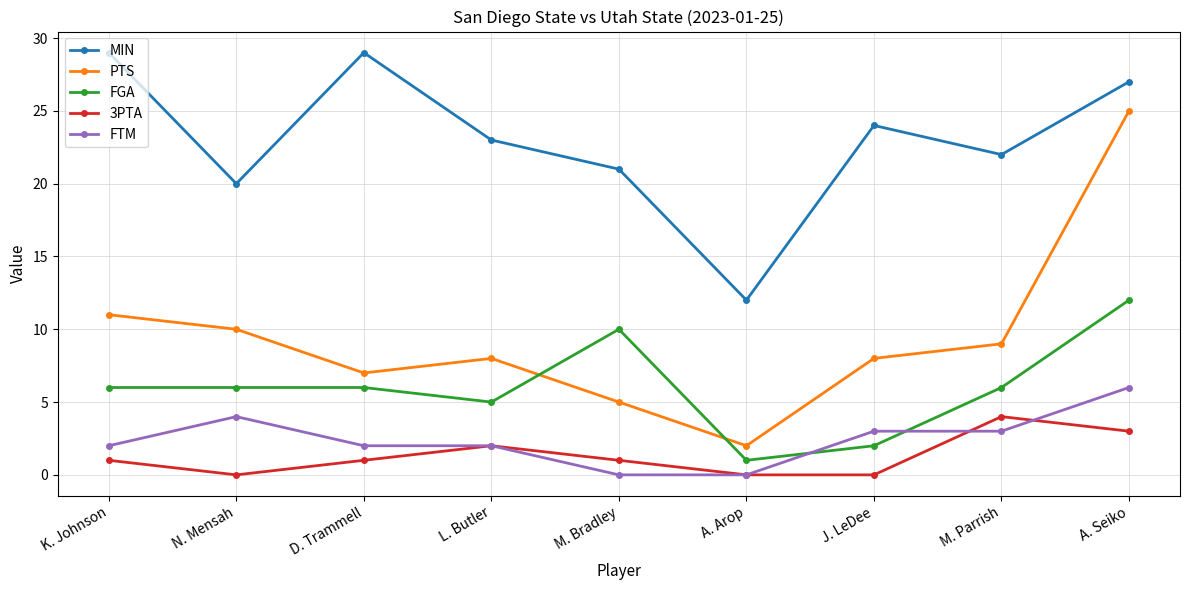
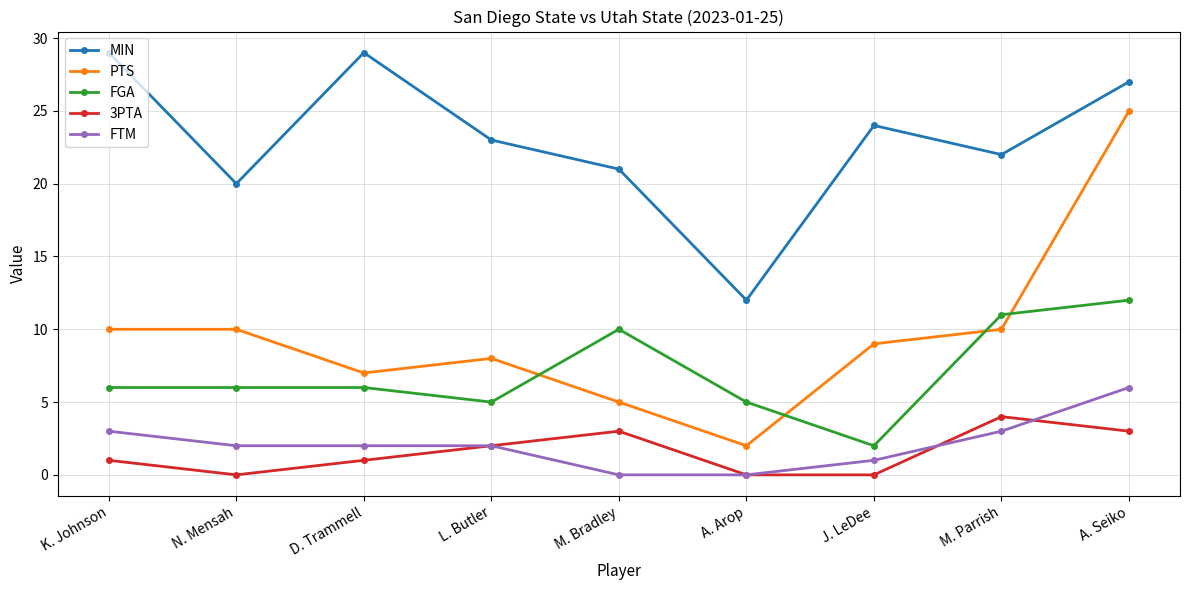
  {
    "MIN": {
      "N. Mensah": 20,
      "D. Trammell": 29,
      "L. Butler": 23,
      "M. Bradley": 21,
      "A. Arop": 12,
      "J. LeDee": 24,
      "M. Parrish": 22,
      "A. Seiko": 27
    },
    "PTS": {
-     "K. Johnson": 11,
+     "K. Johnson": 10,
      "N. Mensah": 10,
      "D. Trammell": 7,
      "L. Butler": 8,
      "M. Bradley": 5,
      "A. Arop": 2,
-     "J. LeDee": 8,
-     "M. Parrish": 9,
+     "J. LeDee": 9,
+     "M. Parrish": 10,
      "A. Seiko": 25
    },
    "FGA": {
      "K. Johnson": 6,
      "N. Mensah": 6,
      "D. Trammell": 6,
      "L. Butler": 5,
      "M. Bradley": 10,
-     "A. Arop": 1,
+     "A. Arop": 5,
      "J. LeDee": 2,
-     "M. Parrish": 6,
+     "M. Parrish": 11,
      "A. Seiko": 12
    },
    "3PTA": {
      "K. Johnson": 1,
      "N. Mensah": 0,
      "D. Trammell": 1,
-     "M. Bradley": 1,
+     "M. Bradley": 3,
      "J. LeDee": 0,
      "M. Parrish": 4,
      "A. Seiko": 3
    },
    "FTM": {
-     "K. Johnson": 2,
-     "N. Mensah": 4,
+     "K. Johnson": 3,
+     "N. Mensah": 2,
      "D. Trammell": 2,
      "M. Bradley": 0,
-     "J. LeDee": 3,
+     "J. LeDee": 1,
      "M. Parrish": 3,
      "A. Seiko": 6
    }
  }
